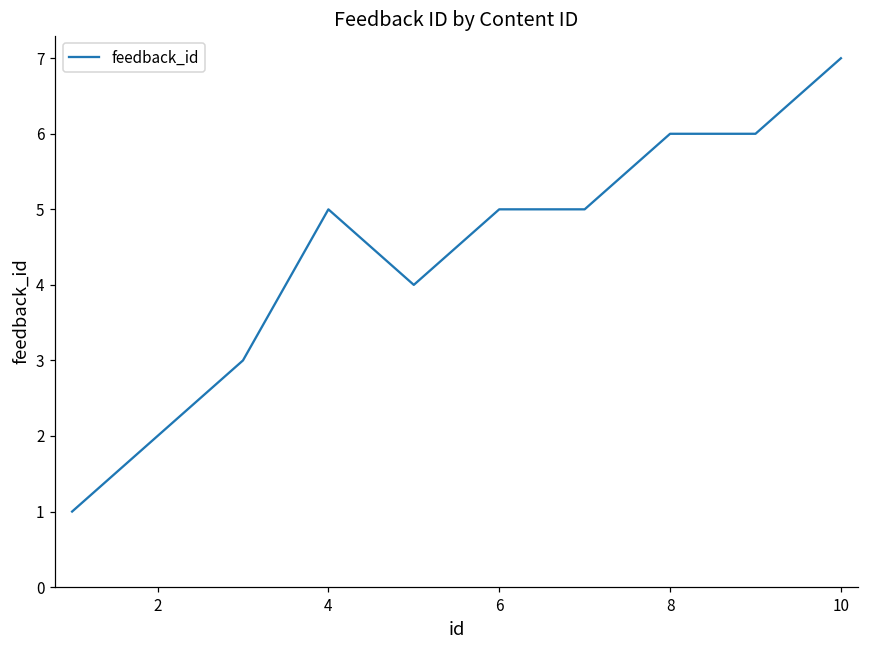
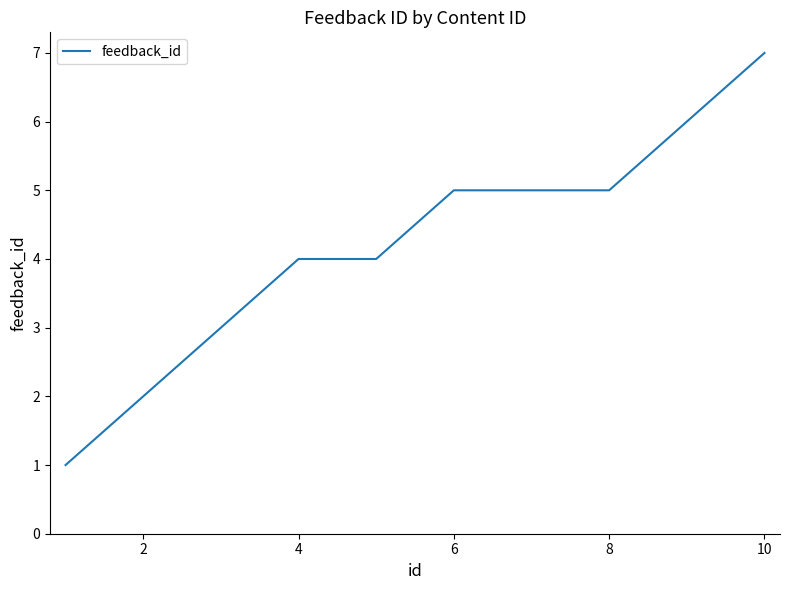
  {
    "2": 2,
-   "4": 5,
+   "4": 4,
    "6": 5,
-   "8": 6,
+   "8": 5,
    "10": 7
  }
